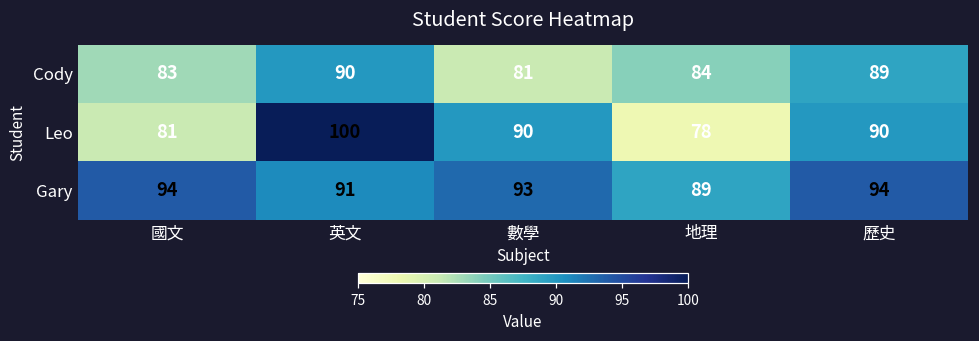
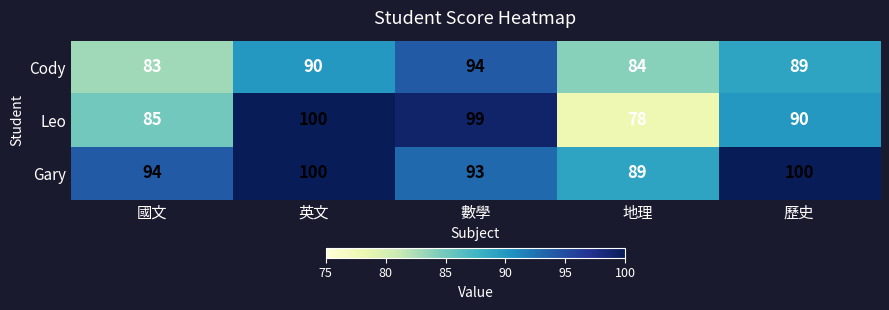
  {
    "Cody": {
      "國文": 83,
      "英文": 90,
-     "數學": 81,
+     "數學": 94,
      "地理": 84,
      "歷史": 89
    },
    "Leo": {
-     "國文": 81,
+     "國文": 85,
      "英文": 100,
-     "數學": 90,
+     "數學": 99,
      "地理": 78,
      "歷史": 90
    },
    "Gary": {
      "國文": 94,
-     "英文": 91,
+     "英文": 100,
      "數學": 93,
      "地理": 89,
-     "歷史": 94
+     "歷史": 100
    }
  }
